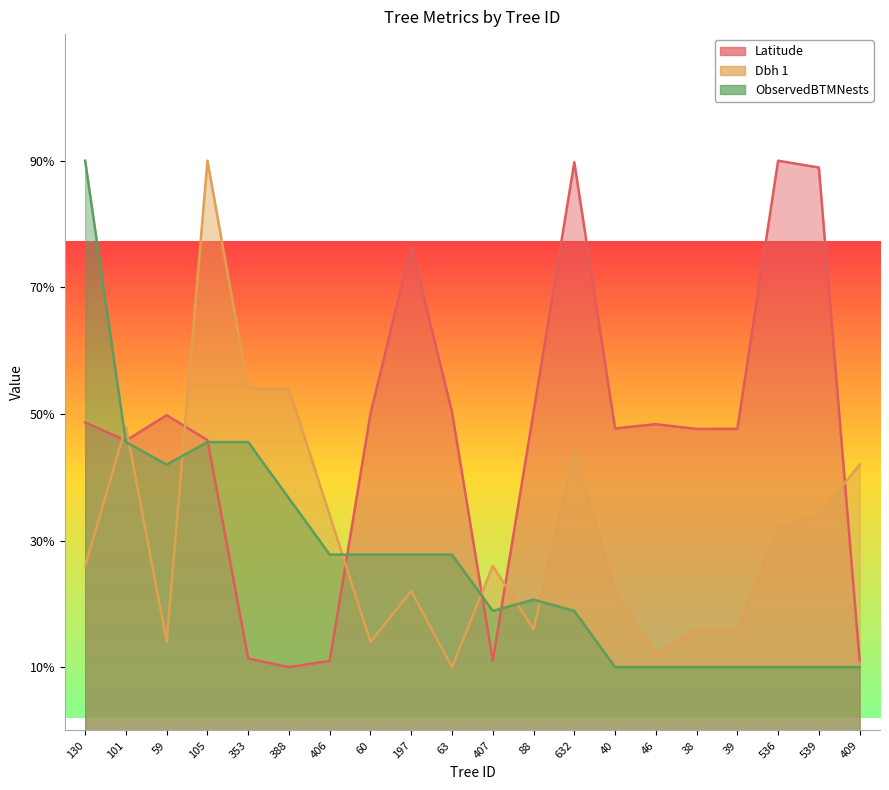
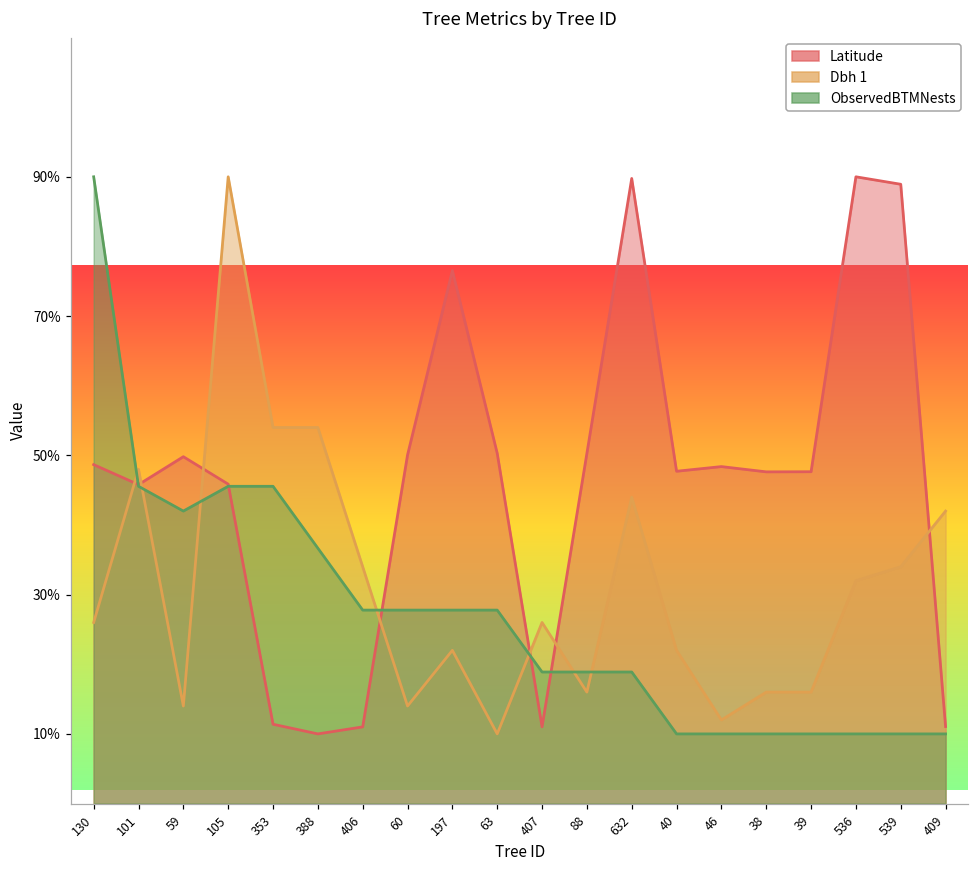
  {
    "ObservedBTMNests": {
      "130": "90%",
      "59": "42%",
      "353": "46%",
      "388": "37%",
      "406": "28%",
      "60": "28%",
      "197": "28%",
      "63": "28%",
      "407": "19%",
-     "88": "21%",
+     "88": "19%",
      "632": "19%",
      "40": "10%",
      "46": "10%",
      "38": "10%",
      "39": "10%",
      "536": "10%",
      "539": "10%",
      "409": "10%"
    }
  }
